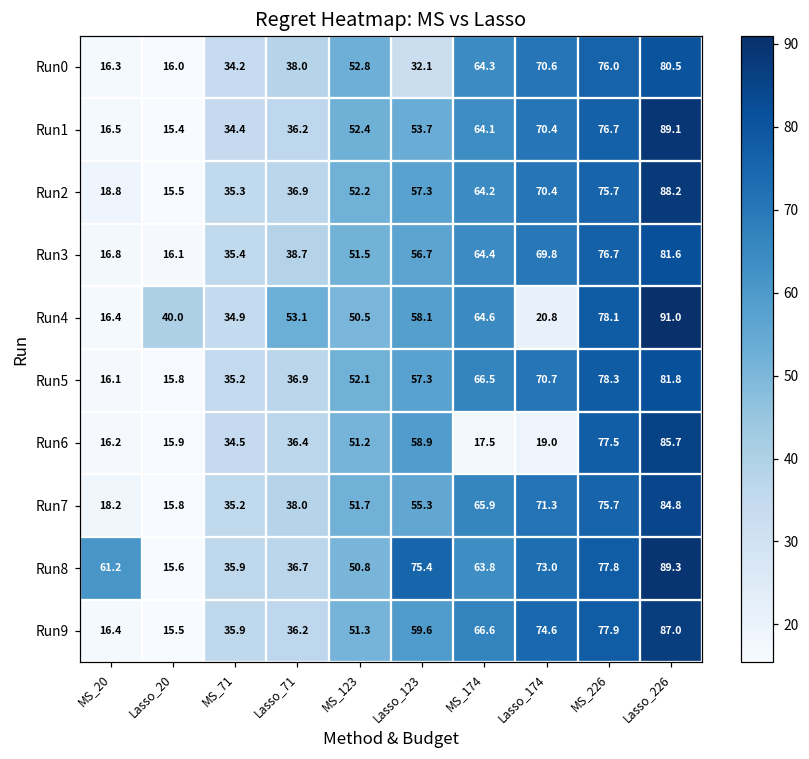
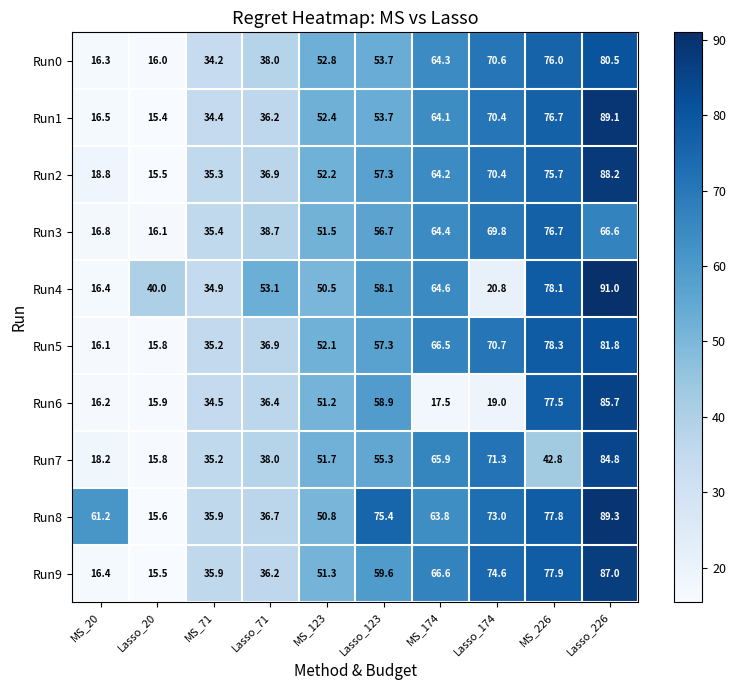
  {
    "Run0": {
      "MS_20": 16.3,
      "Lasso_20": 16.0,
      "MS_71": 34.2,
      "Lasso_71": 38.0,
      "MS_123": 52.8,
-     "Lasso_123": 32.1,
+     "Lasso_123": 53.7,
      "MS_174": 64.3,
      "Lasso_174": 70.6,
      "MS_226": 76.0,
      "Lasso_226": 80.5
    },
    "Run1": {
      "MS_20": 16.5,
      "Lasso_20": 15.4,
      "MS_71": 34.4,
      "Lasso_71": 36.2,
      "MS_123": 52.4,
      "Lasso_123": 53.7,
      "MS_174": 64.1,
      "Lasso_174": 70.4,
      "MS_226": 76.7,
      "Lasso_226": 89.1
    },
    "Run2": {
      "MS_20": 18.8,
      "Lasso_20": 15.5,
      "MS_71": 35.3,
      "Lasso_71": 36.9,
      "MS_123": 52.2,
      "Lasso_123": 57.3,
      "MS_174": 64.2,
      "Lasso_174": 70.4,
      "MS_226": 75.7,
      "Lasso_226": 88.2
    },
    "Run3": {
      "MS_20": 16.8,
      "Lasso_20": 16.1,
      "MS_71": 35.4,
      "Lasso_71": 38.7,
      "MS_123": 51.5,
      "Lasso_123": 56.7,
      "MS_174": 64.4,
      "Lasso_174": 69.8,
      "MS_226": 76.7,
-     "Lasso_226": 81.6
+     "Lasso_226": 66.6
    },
    "Run4": {
      "MS_20": 16.4,
      "Lasso_20": 40.0,
      "MS_71": 34.9,
      "Lasso_71": 53.1,
      "MS_123": 50.5,
      "Lasso_123": 58.1,
      "MS_174": 64.6,
      "Lasso_174": 20.8,
      "MS_226": 78.1,
      "Lasso_226": 91.0
    },
    "Run5": {
      "MS_20": 16.1,
      "Lasso_20": 15.8,
      "MS_71": 35.2,
      "Lasso_71": 36.9,
      "MS_123": 52.1,
      "Lasso_123": 57.3,
      "MS_174": 66.5,
      "Lasso_174": 70.7,
      "MS_226": 78.3,
      "Lasso_226": 81.8
    },
    "Run6": {
      "MS_20": 16.2,
      "Lasso_20": 15.9,
      "MS_71": 34.5,
      "Lasso_71": 36.4,
      "MS_123": 51.2,
      "Lasso_123": 58.9,
      "MS_174": 17.5,
      "Lasso_174": 19.0,
      "MS_226": 77.5,
      "Lasso_226": 85.7
    },
    "Run7": {
      "MS_20": 18.2,
      "Lasso_20": 15.8,
      "MS_71": 35.2,
      "Lasso_71": 38.0,
      "MS_123": 51.7,
      "Lasso_123": 55.3,
      "MS_174": 65.9,
      "Lasso_174": 71.3,
-     "MS_226": 75.7,
+     "MS_226": 42.8,
      "Lasso_226": 84.8
    },
    "Run8": {
      "MS_20": 61.2,
      "Lasso_20": 15.6,
      "MS_71": 35.9,
      "Lasso_71": 36.7,
      "MS_123": 50.8,
      "Lasso_123": 75.4,
      "MS_174": 63.8,
      "Lasso_174": 73.0,
      "MS_226": 77.8,
      "Lasso_226": 89.3
    },
    "Run9": {
      "MS_20": 16.4,
      "Lasso_20": 15.5,
      "MS_71": 35.9,
      "Lasso_71": 36.2,
      "MS_123": 51.3,
      "Lasso_123": 59.6,
      "MS_174": 66.6,
      "Lasso_174": 74.6,
      "MS_226": 77.9,
      "Lasso_226": 87.0
    }
  }
